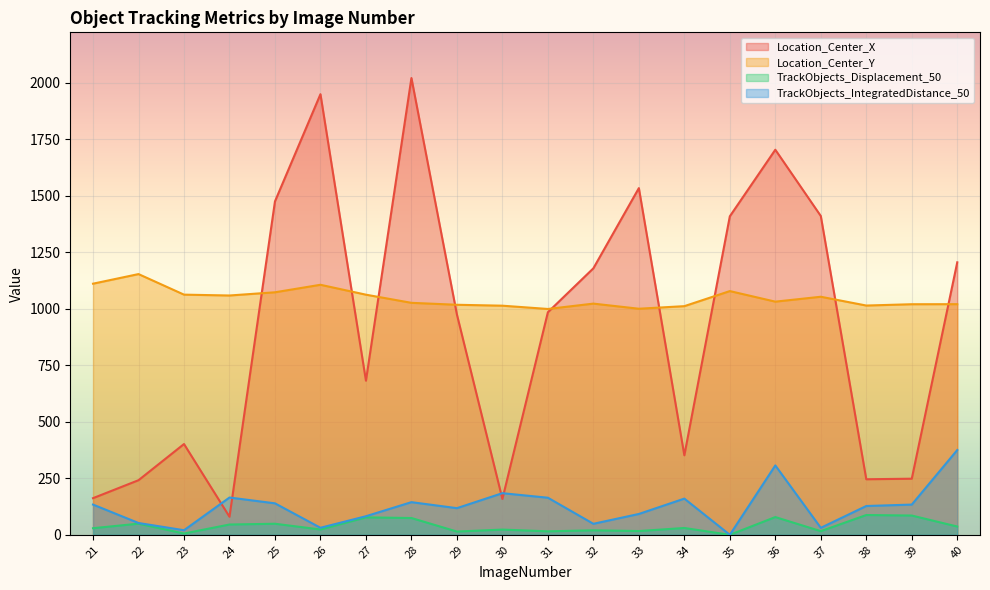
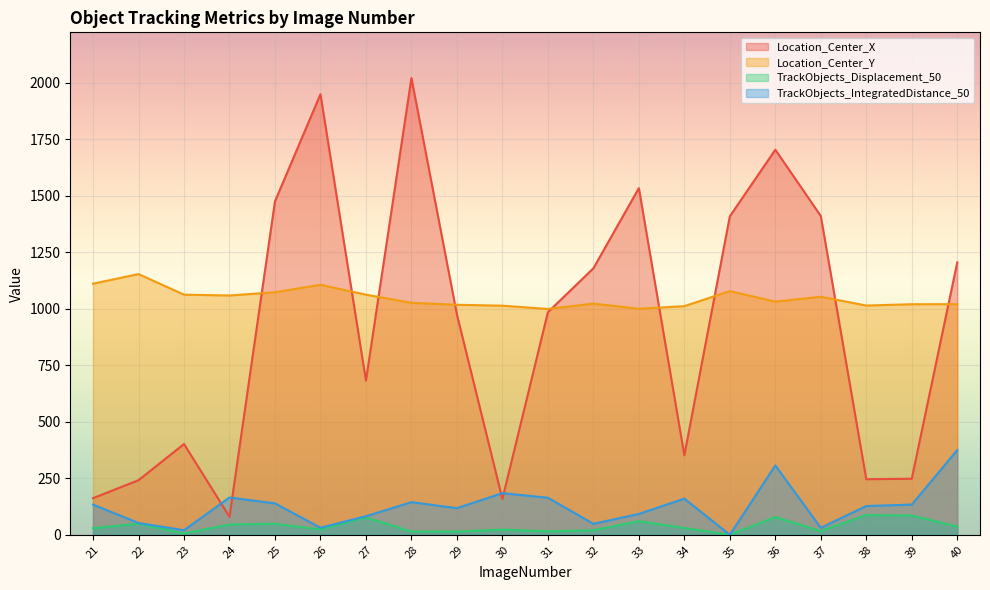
  {
    "TrackObjects_Displacement_50": {
      "21": 30,
      "23": 10,
      "24": 50,
      "25": 50,
-     "28": 70,
+     "28": 10,
      "29": 10,
      "30": 20,
      "31": 20,
      "32": 20,
-     "33": 20,
+     "33": 60,
      "34": 30,
      "36": 80,
      "37": 20,
      "38": 90,
      "39": 90,
      "40": 40
    },
    "TrackObjects_IntegratedDistance_50": {
      "21": 130,
      "23": 20,
      "24": 160,
      "25": 140,
      "28": 140,
      "29": 120,
      "30": 180,
      "31": 160,
      "32": 50,
      "33": 90,
      "34": 160,
      "36": 310,
      "37": 30,
      "38": 130,
      "39": 130,
      "40": 370
    }
  }
